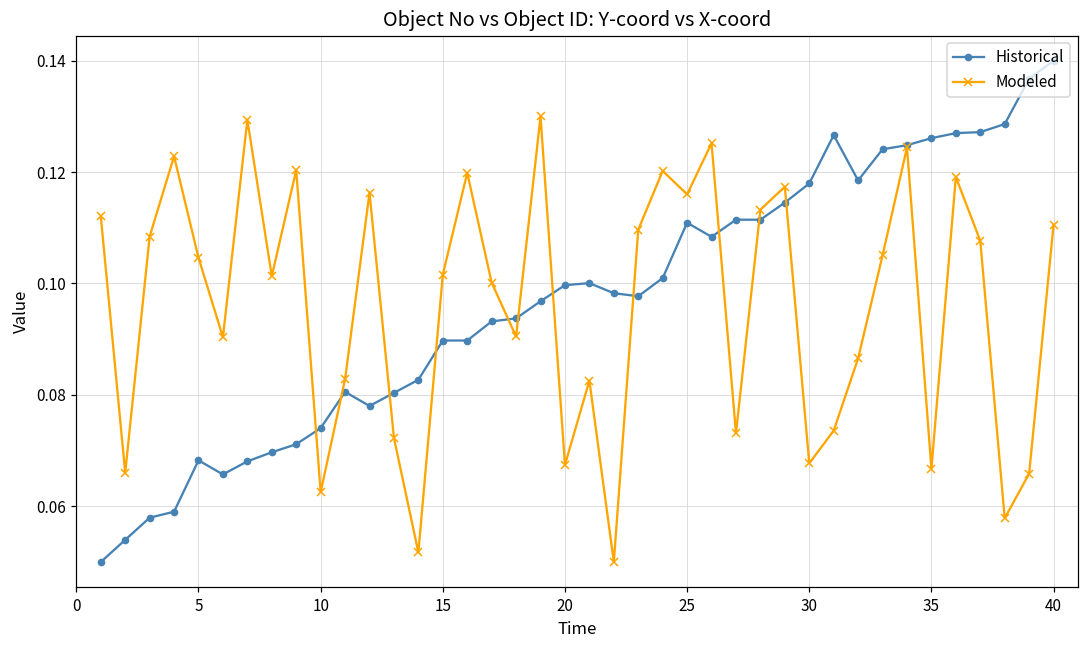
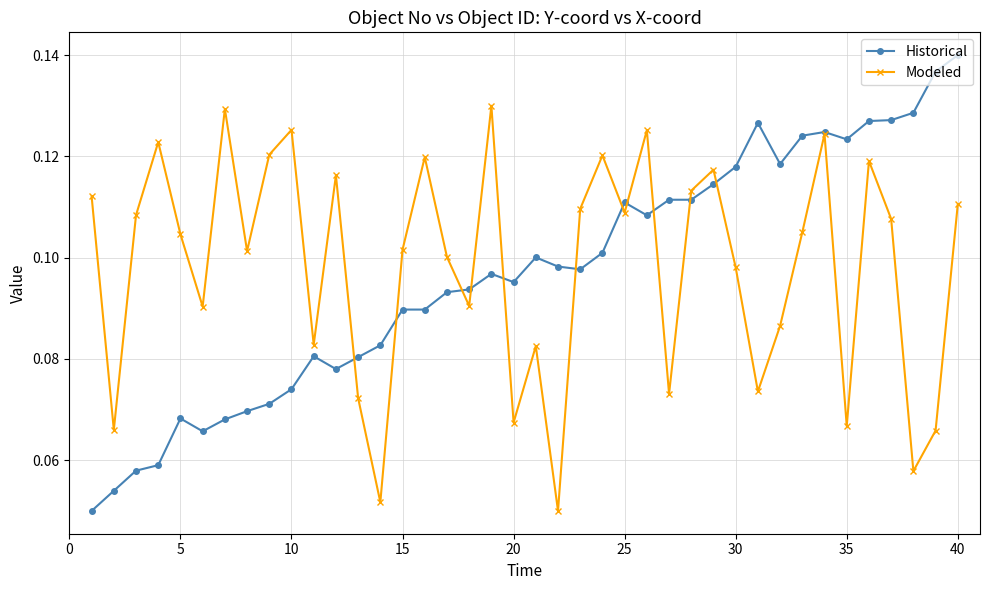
  {
    "Historical": {
      "5": 0.068,
      "10": 0.074,
      "15": 0.090,
-     "20": 0.100,
+     "20": 0.095,
      "25": 0.111,
      "30": 0.118,
-     "35": 0.126
+     "35": 0.123
    },
    "Modeled": {
      "5": 0.105,
-     "10": 0.063,
+     "10": 0.125,
      "15": 0.102,
      "20": 0.067,
-     "25": 0.116,
-     "30": 0.068,
+     "25": 0.109,
+     "30": 0.098,
      "35": 0.067,
      "40": 0.111
    }
  }
